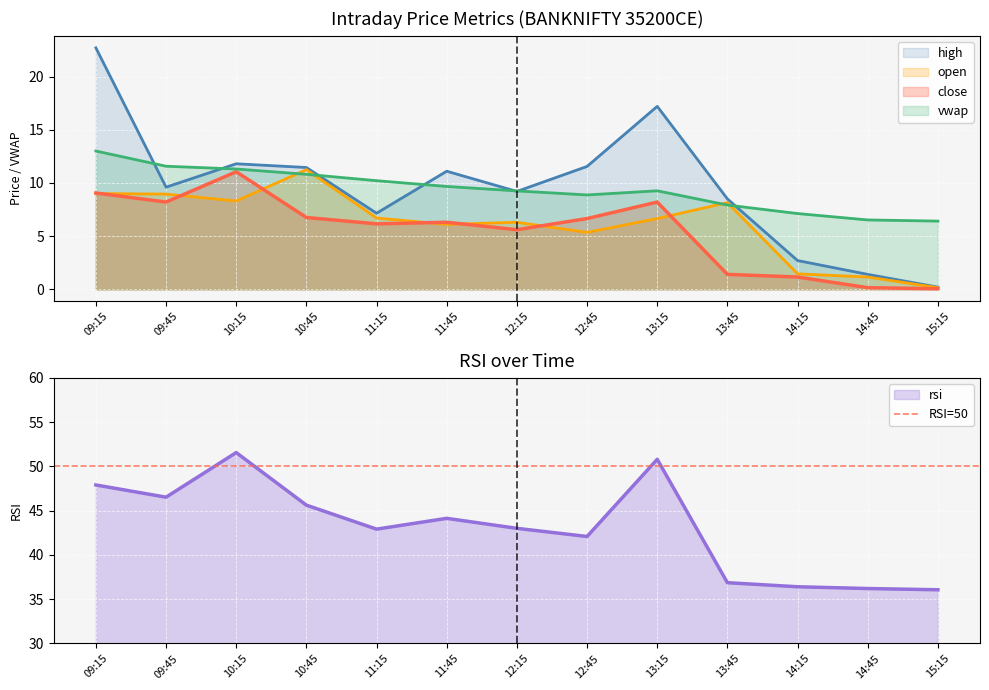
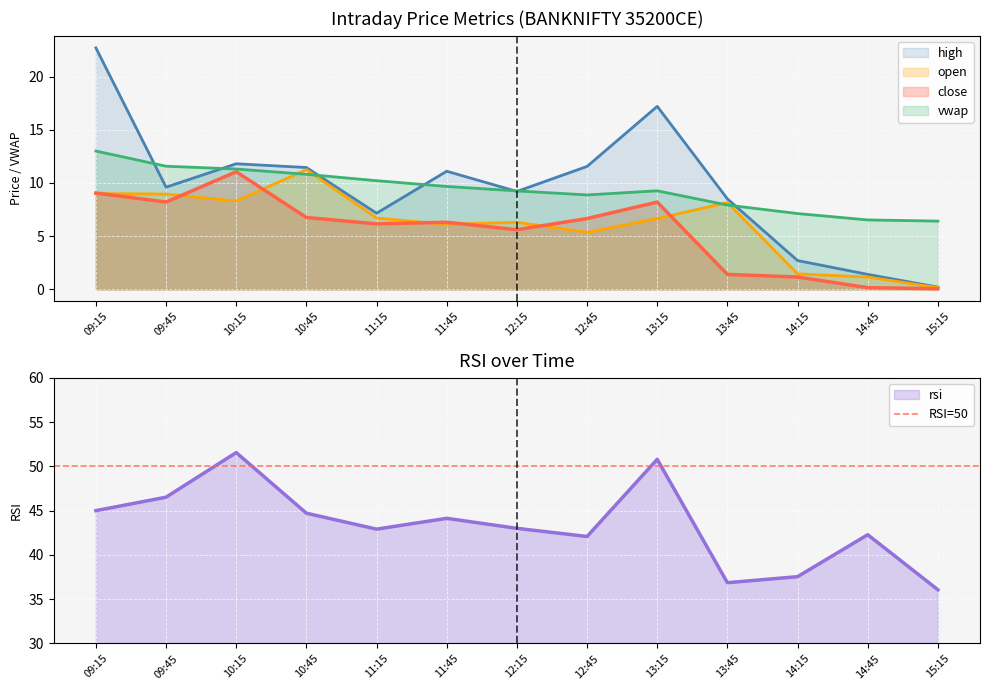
  {
    "RSI over Time": {
-     "09:15": 48,
+     "09:15": 45,
      "09:45": 47,
      "10:15": 52,
-     "10:45": 46,
+     "10:45": 45,
      "11:15": 43,
      "11:45": 44,
      "12:15": 43,
      "12:45": 42,
      "13:15": 51,
      "13:45": 37,
-     "14:15": 36,
-     "14:45": 36,
+     "14:15": 38,
+     "14:45": 42,
      "15:15": 36
    }
  }
